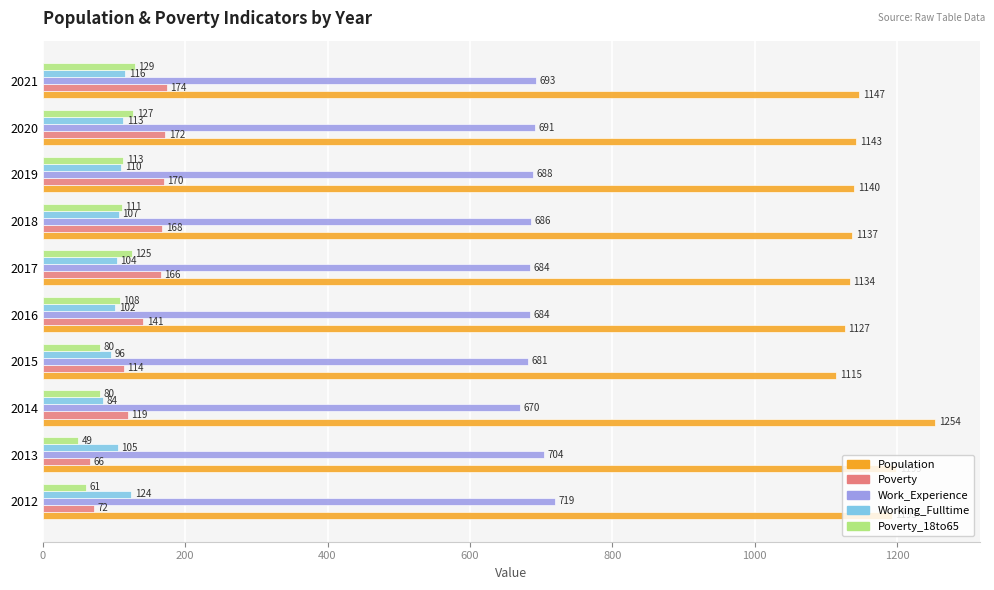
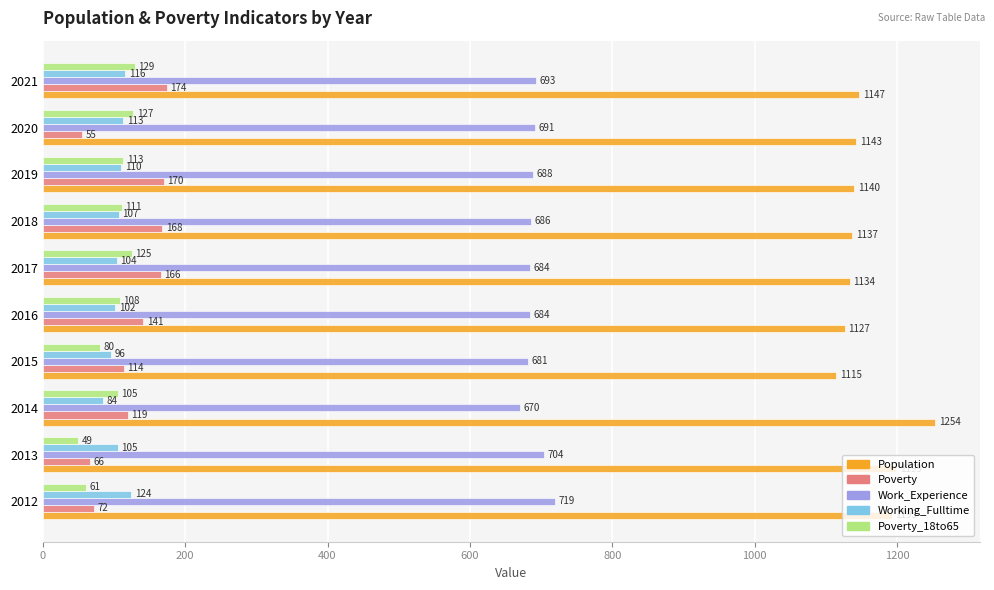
  {
    "Population": {
      "2021": 1147,
      "2020": 1143,
      "2019": 1140,
      "2018": 1137,
      "2017": 1134,
      "2016": 1127,
      "2015": 1115,
      "2014": 1254
    },
    "Poverty": {
      "2021": 174,
-     "2020": 172,
+     "2020": 55,
      "2019": 170,
      "2018": 168,
      "2017": 166,
      "2016": 141,
      "2015": 114,
      "2014": 119,
      "2013": 66,
      "2012": 72
    },
    "Poverty_18to65": {
      "2021": 129,
      "2020": 127,
      "2017": 125,
      "2015": 80,
-     "2014": 80,
+     "2014": 105,
      "2013": 49,
      "2012": 61
    }
  }
